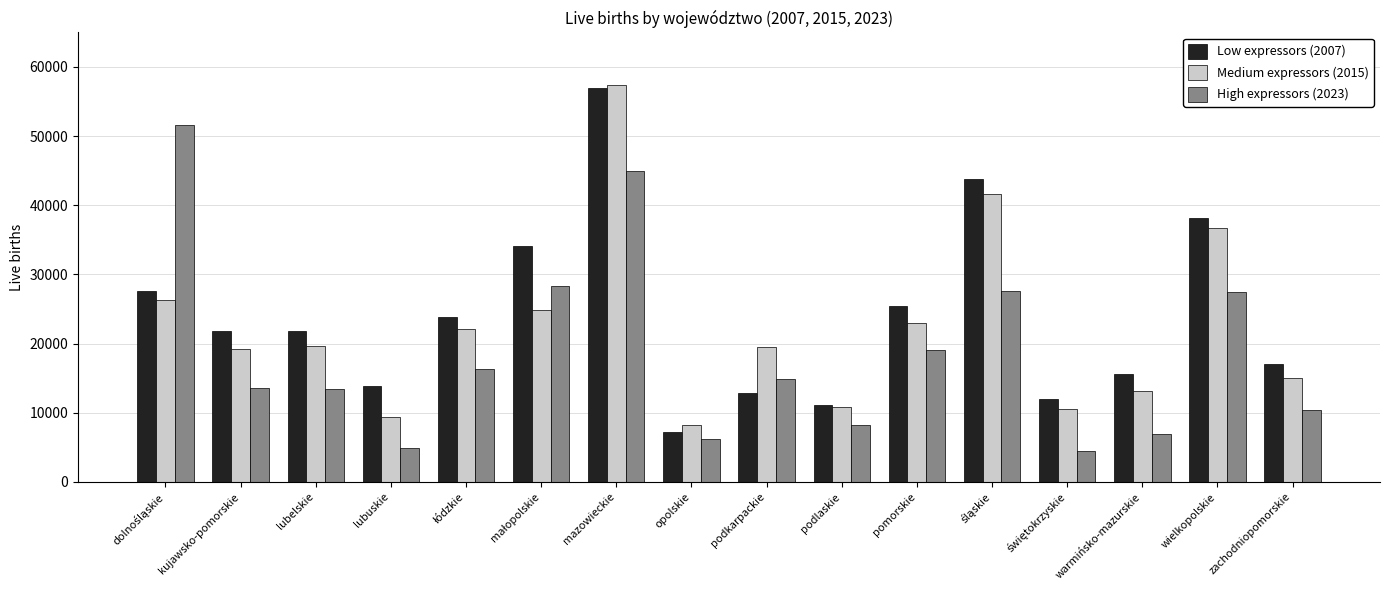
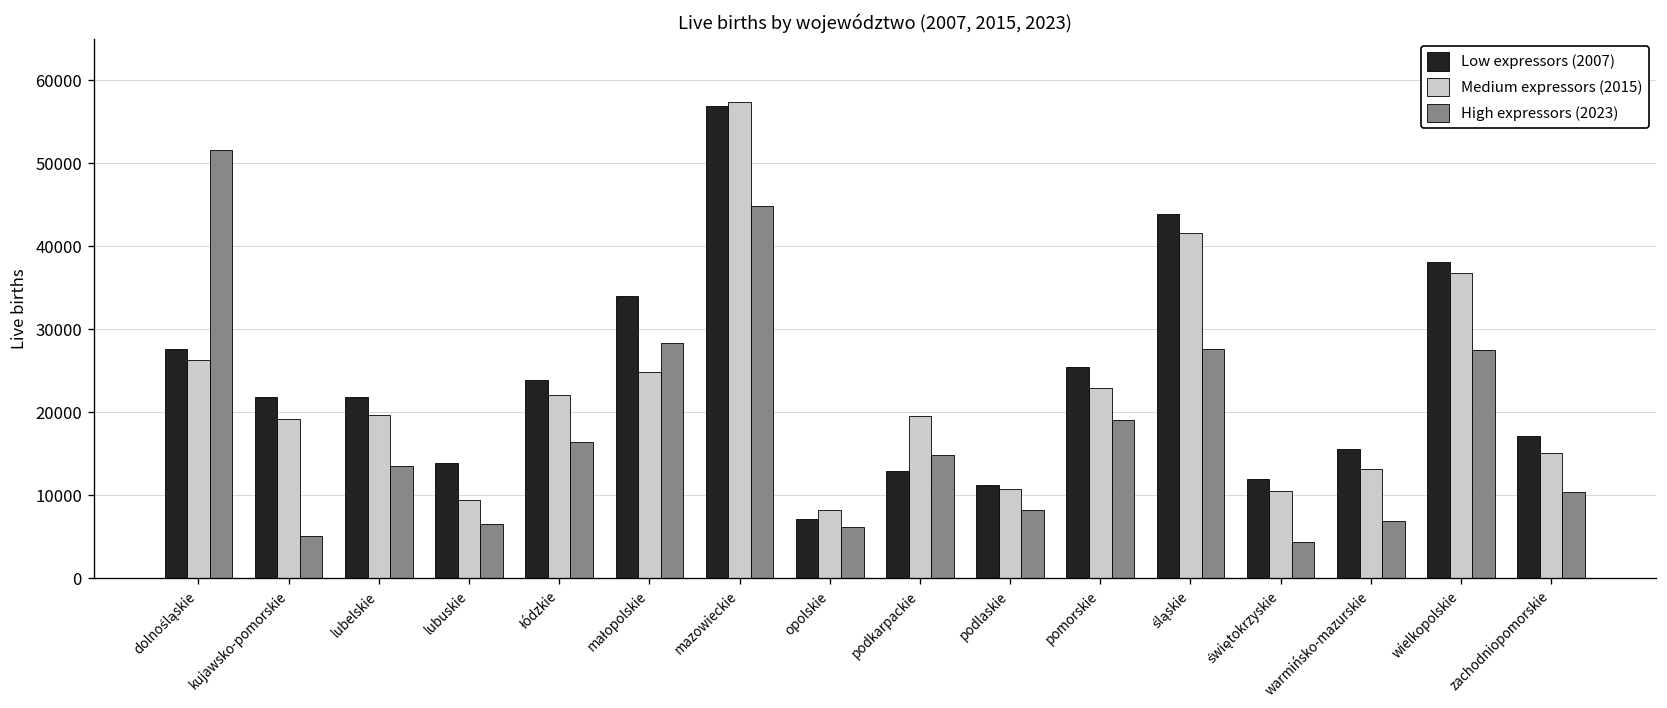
  {
    "Low expressors (2007)": {
      "dolnośląskie": 28000,
      "kujawsko-pomorskie": 22000,
      "lubelskie": 22000,
      "lubuskie": 14000,
      "łódzkie": 24000,
      "małopolskie": 34000,
      "mazowieckie": 57000,
      "opolskie": 7000,
      "podkarpackie": 13000,
      "podlaskie": 11000,
      "pomorskie": 25000,
      "śląskie": 44000,
      "świętokrzyskie": 12000,
      "warmińsko-mazurskie": 16000,
      "wielkopolskie": 38000,
      "zachodniopomorskie": 17000
    },
    "Medium expressors (2015)": {
      "dolnośląskie": 26000,
      "kujawsko-pomorskie": 19000,
      "lubelskie": 20000,
      "lubuskie": 9000,
      "łódzkie": 22000,
      "małopolskie": 25000,
      "mazowieckie": 57000,
      "opolskie": 8000,
      "podkarpackie": 20000,
      "podlaskie": 11000,
      "pomorskie": 23000,
      "śląskie": 42000,
      "świętokrzyskie": 11000,
      "warmińsko-mazurskie": 13000,
      "wielkopolskie": 37000,
      "zachodniopomorskie": 15000
    },
    "High expressors (2023)": {
      "dolnośląskie": 52000,
-     "kujawsko-pomorskie": 14000,
+     "kujawsko-pomorskie": 5000,
      "lubelskie": 13000,
-     "lubuskie": 5000,
+     "lubuskie": 6000,
      "łódzkie": 16000,
      "małopolskie": 28000,
      "mazowieckie": 45000,
      "opolskie": 6000,
      "podkarpackie": 15000,
      "podlaskie": 8000,
      "pomorskie": 19000,
      "śląskie": 28000,
      "świętokrzyskie": 4000,
      "warmińsko-mazurskie": 7000,
      "wielkopolskie": 28000,
      "zachodniopomorskie": 10000
    }
  }
